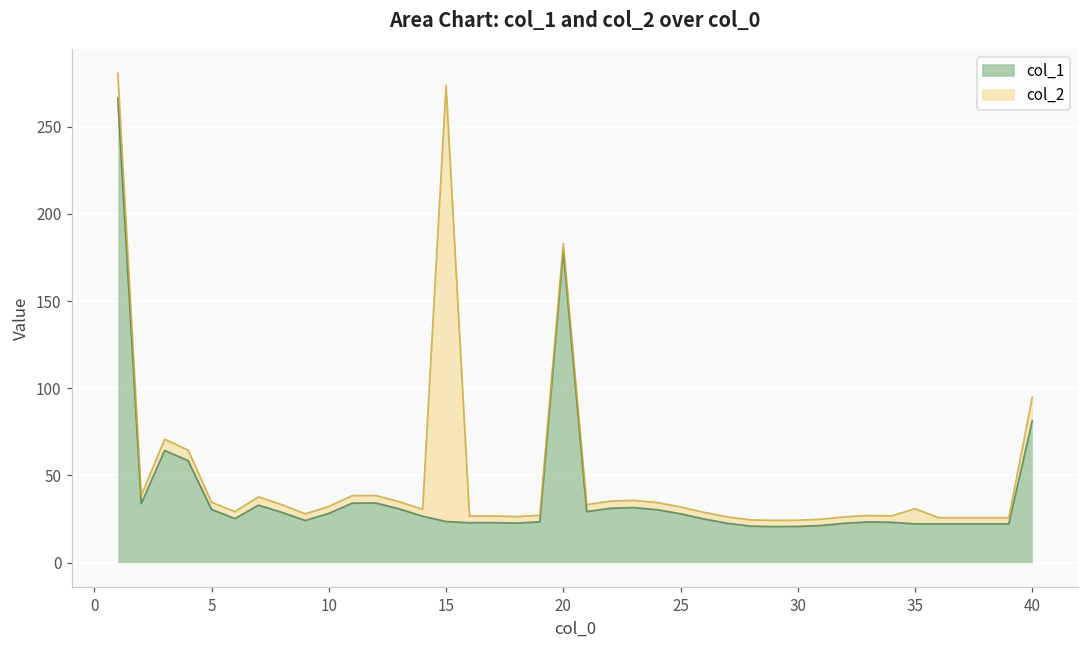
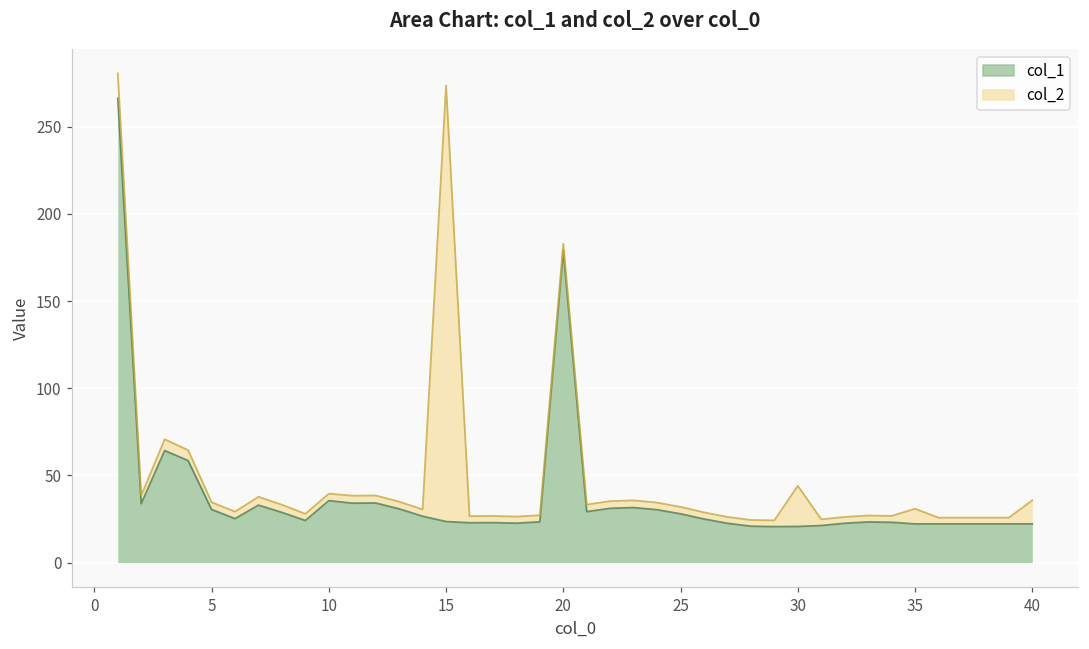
  {
    "col_1": {
      "5": 30,
-     "10": 28,
+     "10": 36,
      "15": 24,
      "20": 179,
      "25": 28,
      "30": 21,
      "35": 22,
-     "40": 81
+     "40": 22
    },
    "col_2": {
      "5": 4,
      "10": 4,
      "15": 250,
      "20": 4,
      "25": 4,
-     "30": 4,
+     "30": 23,
      "35": 9,
      "40": 14
    }
  }
